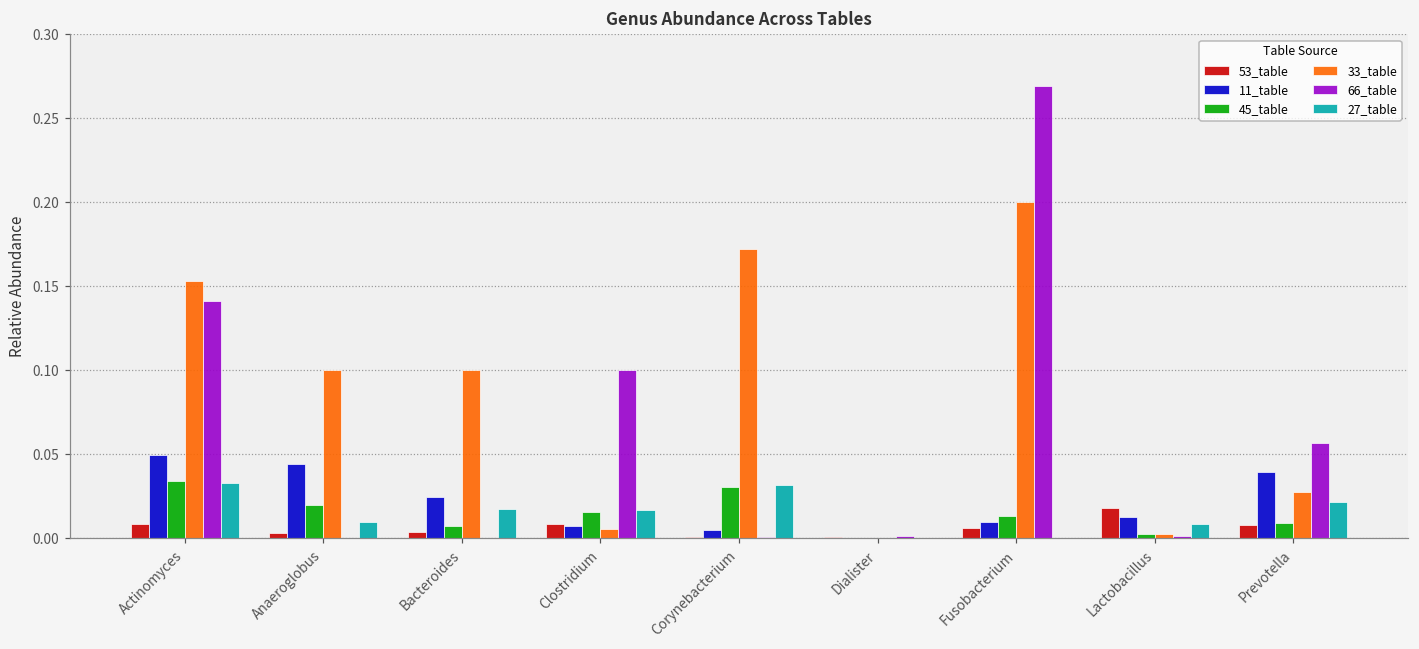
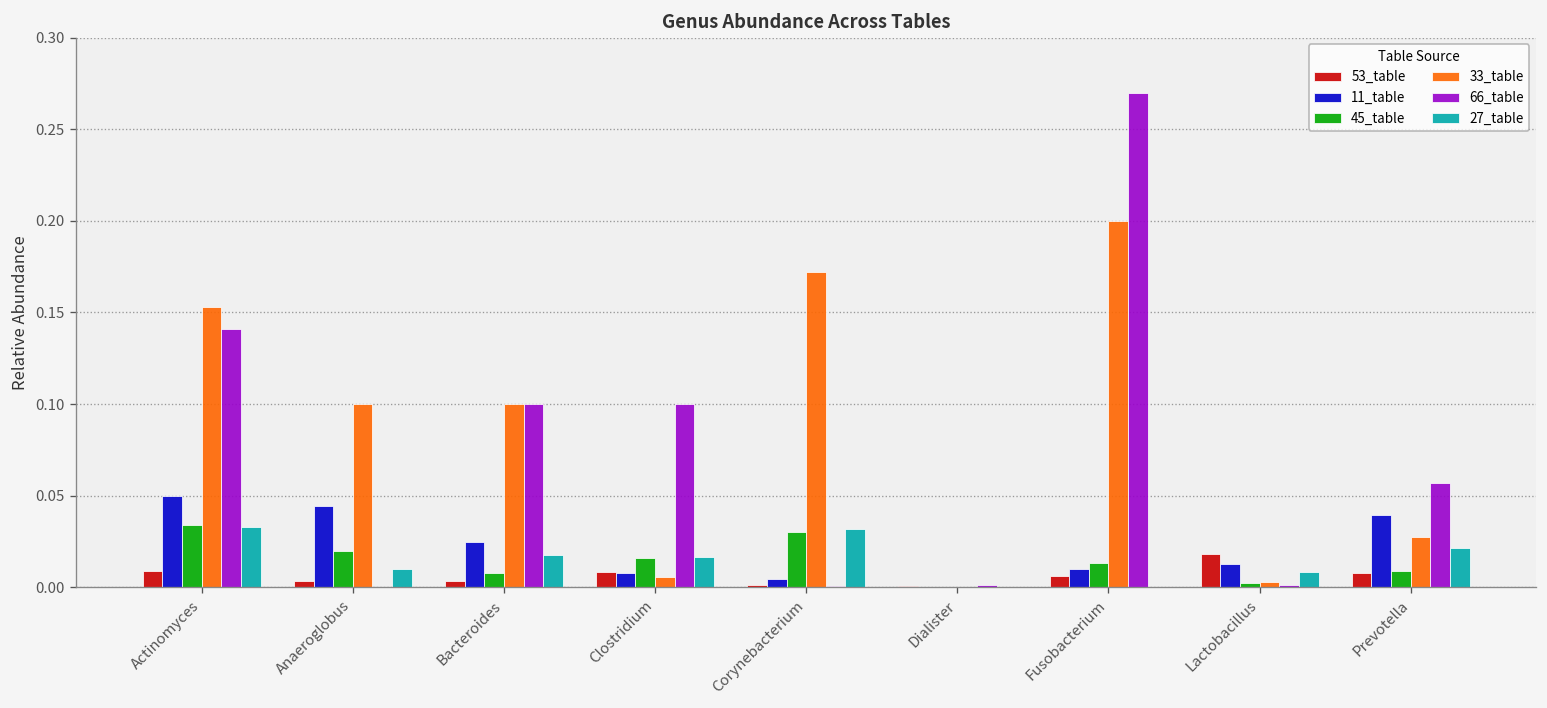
  {
    "53_table": {
      "Actinomyces": 0.009,
      "Anaeroglobus": 0.003,
      "Bacteroides": 0.004,
      "Clostridium": 0.009,
      "Fusobacterium": 0.006,
      "Lactobacillus": 0.018,
      "Prevotella": 0.008
    },
    "11_table": {
      "Actinomyces": 0.050,
      "Anaeroglobus": 0.044,
      "Bacteroides": 0.025,
      "Clostridium": 0.008,
      "Corynebacterium": 0.005,
      "Dialister": 0.0,
      "Fusobacterium": 0.010,
      "Lactobacillus": 0.013,
      "Prevotella": 0.040
    },
    "45_table": {
      "Actinomyces": 0.034,
      "Anaeroglobus": 0.020,
      "Bacteroides": 0.008,
      "Clostridium": 0.016,
      "Corynebacterium": 0.030,
      "Dialister": 0.0,
      "Fusobacterium": 0.013,
      "Lactobacillus": 0.003,
      "Prevotella": 0.009
    },
    "33_table": {
      "Actinomyces": 0.153,
      "Anaeroglobus": 0.1,
      "Bacteroides": 0.1,
      "Clostridium": 0.006,
      "Corynebacterium": 0.172,
      "Dialister": 0.0,
      "Fusobacterium": 0.2,
      "Lactobacillus": 0.003,
      "Prevotella": 0.027
    },
    "66_table": {
      "Actinomyces": 0.141,
      "Anaeroglobus": 0.0,
-     "Bacteroides": 0.0,
+     "Bacteroides": 0.1,
      "Clostridium": 0.1,
      "Fusobacterium": 0.270,
      "Prevotella": 0.057
    },
    "27_table": {
      "Actinomyces": 0.033,
      "Anaeroglobus": 0.010,
      "Bacteroides": 0.018,
      "Clostridium": 0.017,
      "Corynebacterium": 0.032,
      "Dialister": 0.0,
      "Fusobacterium": 0.0,
      "Lactobacillus": 0.008,
      "Prevotella": 0.022
    }
  }
